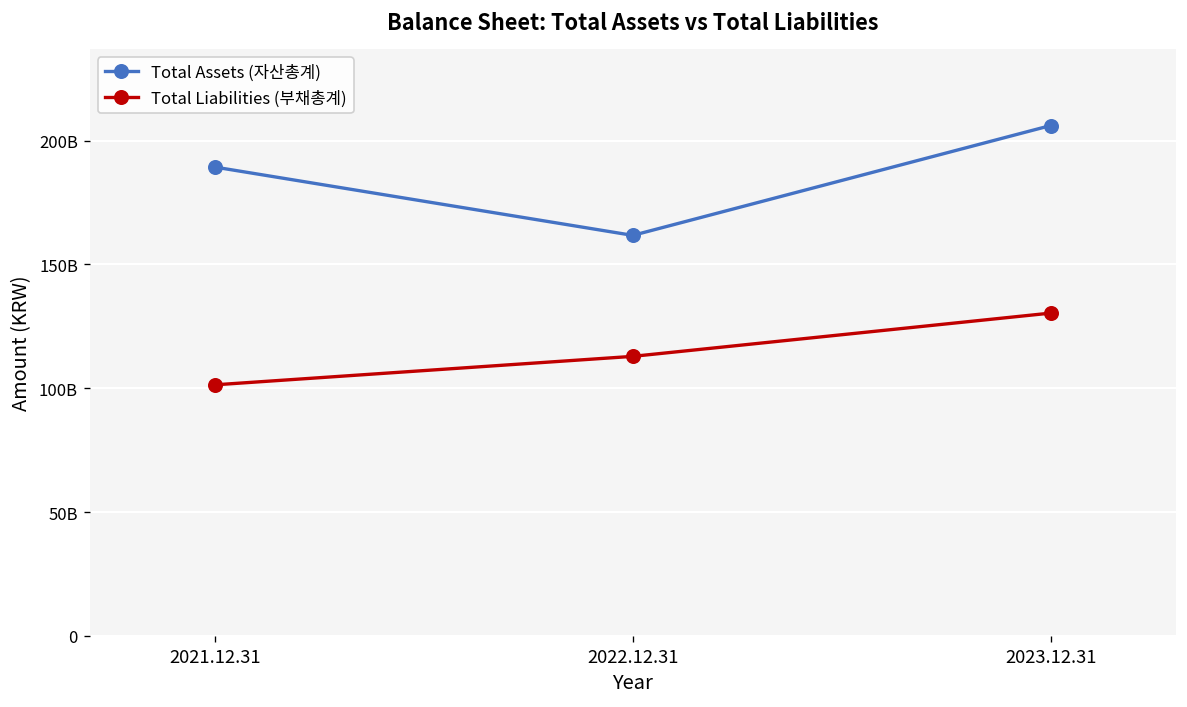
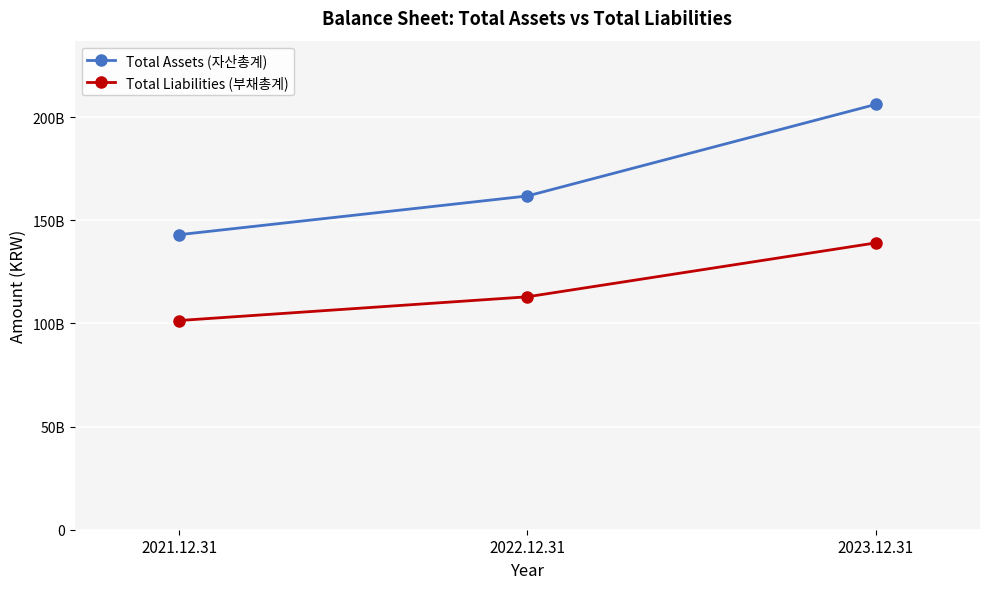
  {
    "Total Assets (자산총계)": {
-     "2021.12.31": 189000000000,
+     "2021.12.31": 143000000000,
      "2022.12.31": 162000000000,
      "2023.12.31": 206000000000
    },
    "Total Liabilities (부채총계)": {
      "2021.12.31": 101000000000,
      "2022.12.31": 113000000000,
-     "2023.12.31": 130000000000
+     "2023.12.31": 139000000000
    }
  }
